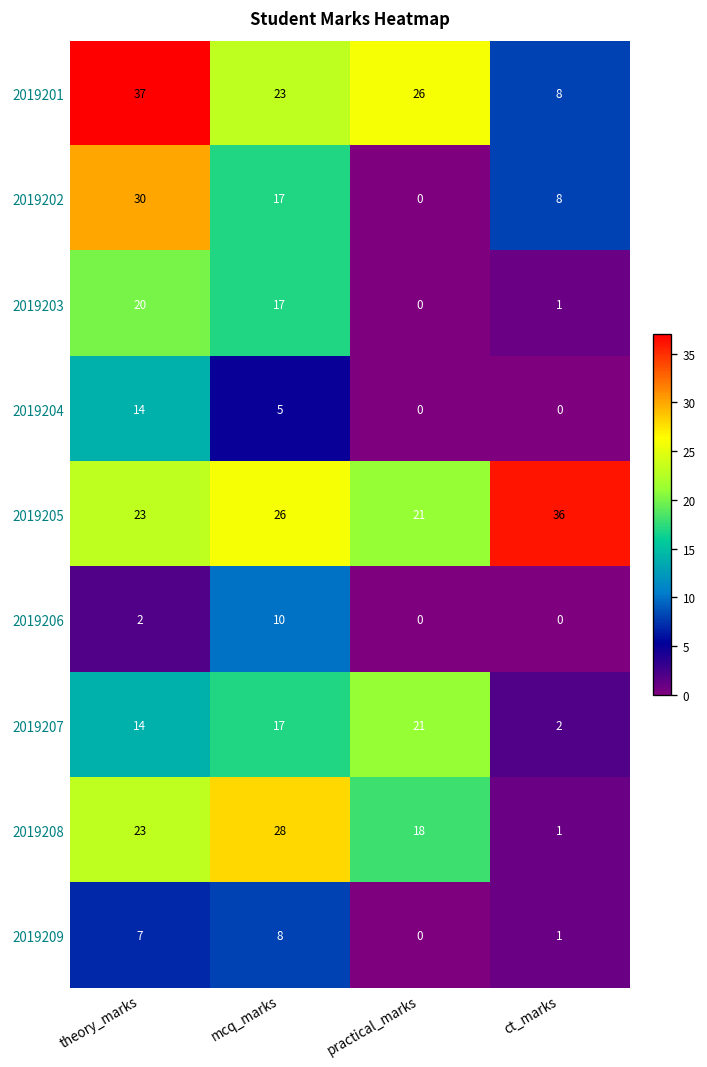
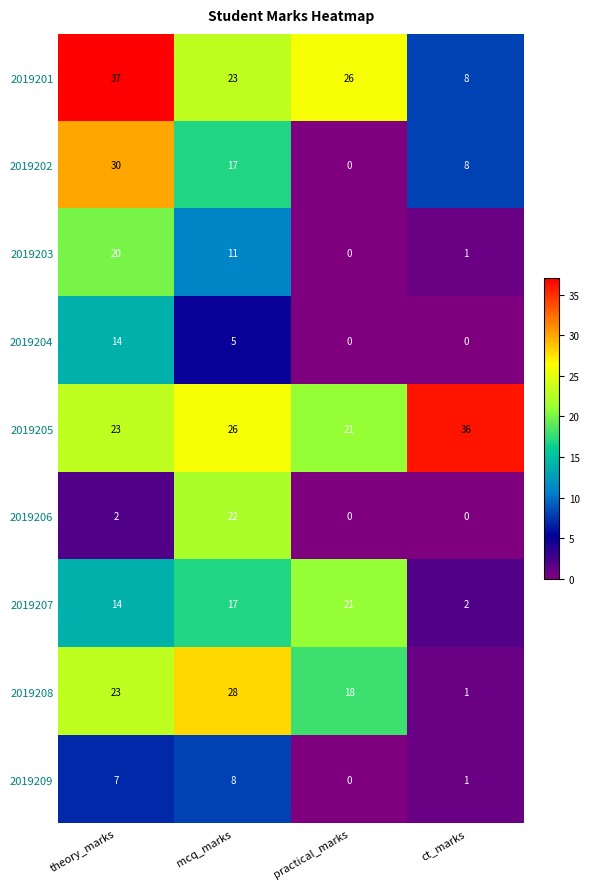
  {
    "2019201": {
      "theory_marks": 37,
      "mcq_marks": 23,
      "practical_marks": 26,
      "ct_marks": 8
    },
    "2019202": {
      "theory_marks": 30,
      "mcq_marks": 17,
      "practical_marks": 0,
      "ct_marks": 8
    },
    "2019203": {
      "theory_marks": 20,
-     "mcq_marks": 17,
+     "mcq_marks": 11,
      "practical_marks": 0,
      "ct_marks": 1
    },
    "2019204": {
      "theory_marks": 14,
      "mcq_marks": 5,
      "practical_marks": 0,
      "ct_marks": 0
    },
    "2019205": {
      "theory_marks": 23,
      "mcq_marks": 26,
      "practical_marks": 21,
      "ct_marks": 36
    },
    "2019206": {
      "theory_marks": 2,
-     "mcq_marks": 10,
+     "mcq_marks": 22,
      "practical_marks": 0,
      "ct_marks": 0
    },
    "2019207": {
      "theory_marks": 14,
      "mcq_marks": 17,
      "practical_marks": 21,
      "ct_marks": 2
    },
    "2019208": {
      "theory_marks": 23,
      "mcq_marks": 28,
      "practical_marks": 18,
      "ct_marks": 1
    },
    "2019209": {
      "theory_marks": 7,
      "mcq_marks": 8,
      "practical_marks": 0,
      "ct_marks": 1
    }
  }
